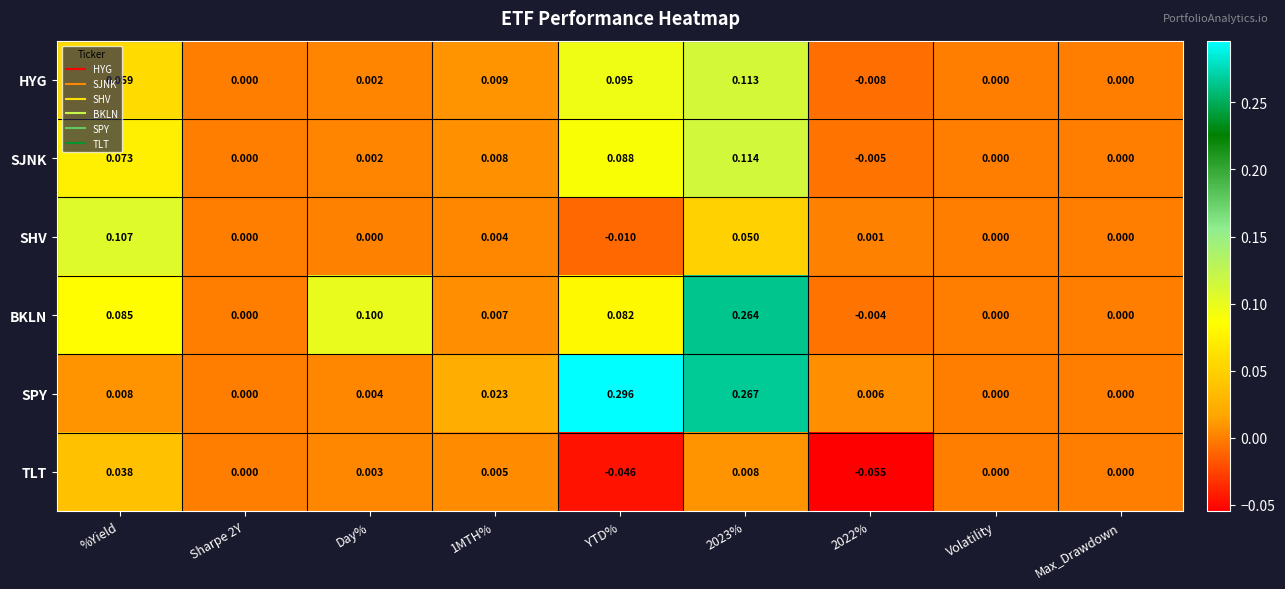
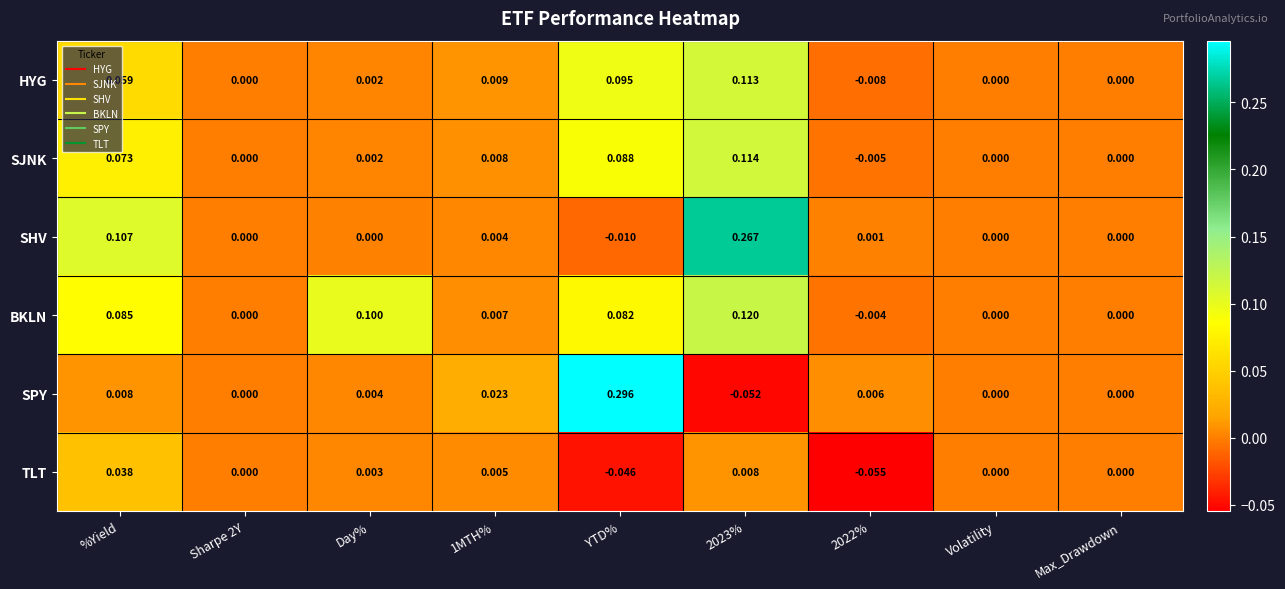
  {
    "HYG": {
      "Sharpe 2Y": 0.000,
      "Day%": 0.002,
      "1MTH%": 0.009,
      "YTD%": 0.095,
      "2023%": 0.113,
      "2022%": -0.008,
      "Volatility": 0.000,
      "Max_Drawdown": 0.000
    },
    "SJNK": {
      "%Yield": 0.073,
      "Sharpe 2Y": 0.000,
      "Day%": 0.002,
      "1MTH%": 0.008,
      "YTD%": 0.088,
      "2023%": 0.114,
      "2022%": -0.005,
      "Volatility": 0.000,
      "Max_Drawdown": 0.000
    },
    "SHV": {
      "%Yield": 0.107,
      "Sharpe 2Y": 0.000,
      "Day%": 0.000,
      "1MTH%": 0.004,
      "YTD%": -0.010,
-     "2023%": 0.050,
+     "2023%": 0.267,
      "2022%": 0.001,
      "Volatility": 0.000,
      "Max_Drawdown": 0.000
    },
    "BKLN": {
      "%Yield": 0.085,
      "Sharpe 2Y": 0.000,
      "Day%": 0.100,
      "1MTH%": 0.007,
      "YTD%": 0.082,
-     "2023%": 0.264,
+     "2023%": 0.120,
      "2022%": -0.004,
      "Volatility": 0.000,
      "Max_Drawdown": 0.000
    },
    "SPY": {
      "%Yield": 0.008,
      "Sharpe 2Y": 0.000,
      "Day%": 0.004,
      "1MTH%": 0.023,
      "YTD%": 0.296,
-     "2023%": 0.267,
+     "2023%": -0.052,
      "2022%": 0.006,
      "Volatility": 0.000,
      "Max_Drawdown": 0.000
    },
    "TLT": {
      "%Yield": 0.038,
      "Sharpe 2Y": 0.000,
      "Day%": 0.003,
      "1MTH%": 0.005,
      "YTD%": -0.046,
      "2023%": 0.008,
      "2022%": -0.055,
      "Volatility": 0.000,
      "Max_Drawdown": 0.000
    }
  }
